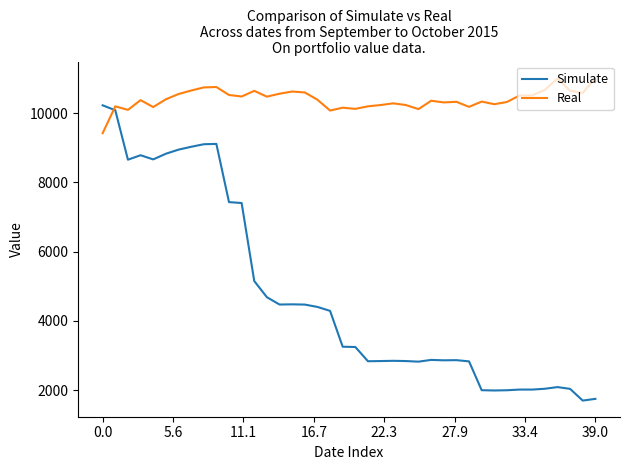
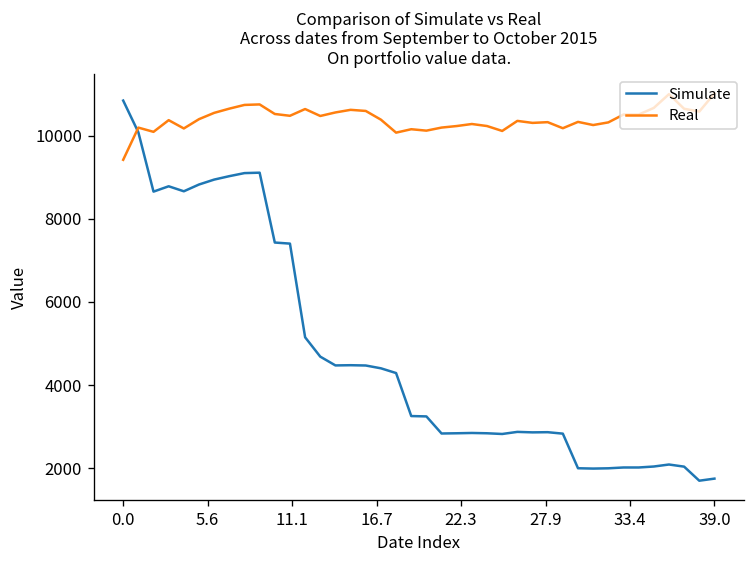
  {
    "Simulate": {
-     "0.0": 10200,
+     "0.0": 10800,
      "39.0": 1700
    },
    "Real": {
      "0.0": 9400
    }
  }
